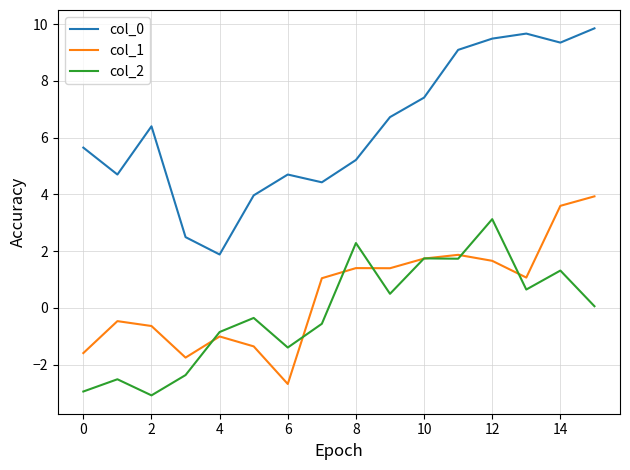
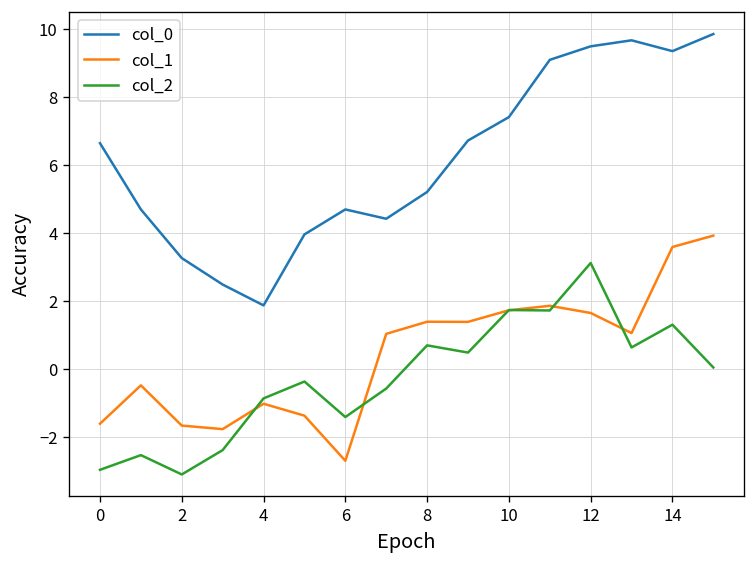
  {
    "col_0": {
-     "0": 5.6,
-     "2": 6.4,
+     "0": 6.6,
+     "2": 3.3,
      "4": 1.9,
      "6": 4.7,
      "8": 5.2,
      "10": 7.4,
      "12": 9.5,
      "14": 9.4
    },
    "col_1": {
      "0": -1.6,
-     "2": -0.6,
+     "2": -1.7,
      "4": -1.0,
      "6": -2.7,
      "8": 1.4,
      "12": 1.7,
      "14": 3.6
    },
    "col_2": {
      "0": -3.0,
      "2": -3.1,
      "4": -0.9,
      "6": -1.4,
-     "8": 2.3,
+     "8": 0.7,
      "12": 3.1,
      "14": 1.3
    }
  }
